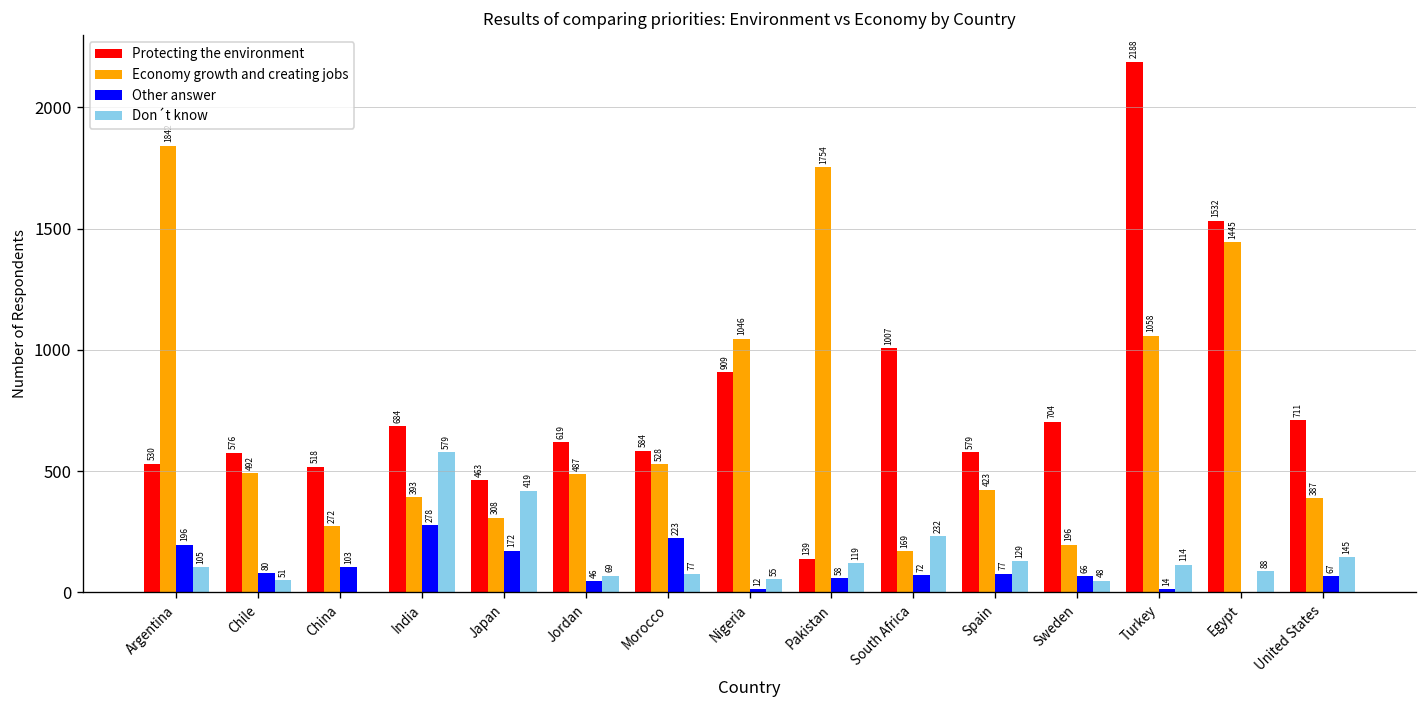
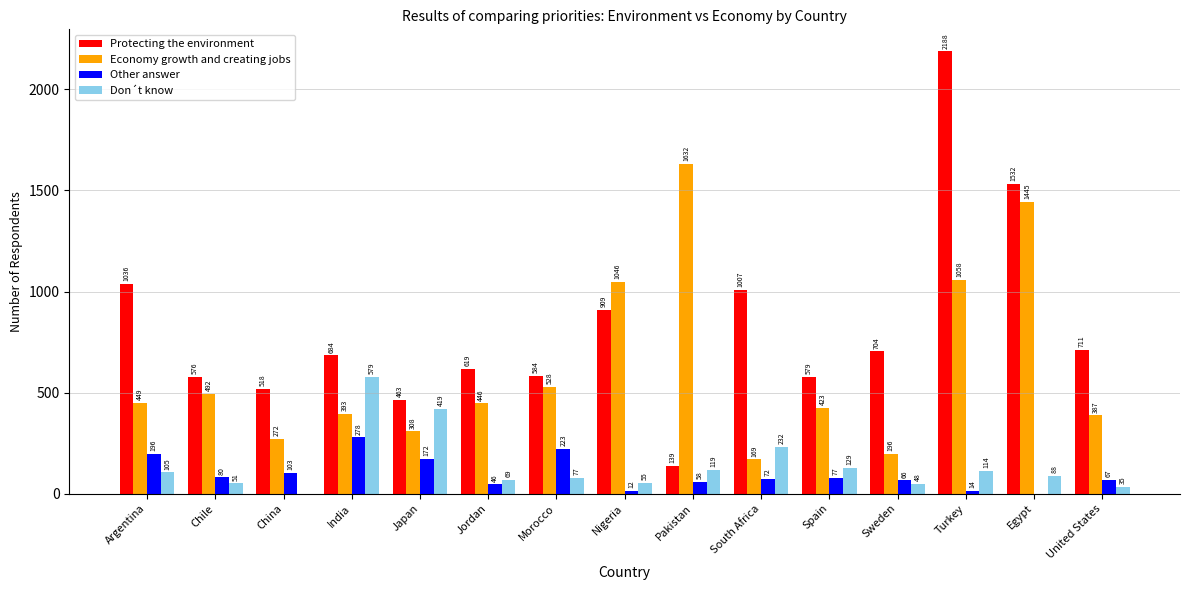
  {
    "Protecting the environment": {
-     "Argentina": 530,
+     "Argentina": 1036,
      "Chile": 576,
      "China": 518,
      "India": 684,
      "Japan": 463,
      "Jordan": 619,
      "Morocco": 584,
      "Nigeria": 909,
      "Pakistan": 139,
      "South Africa": 1007,
      "Spain": 579,
      "Sweden": 704,
      "Turkey": 2188,
      "Egypt": 1532,
      "United States": 711
    },
    "Economy growth and creating jobs": {
-     "Argentina": 1842,
+     "Argentina": 449,
      "Chile": 492,
      "China": 272,
      "India": 393,
      "Japan": 308,
-     "Jordan": 487,
+     "Jordan": 446,
      "Morocco": 528,
      "Nigeria": 1046,
-     "Pakistan": 1754,
+     "Pakistan": 1632,
      "South Africa": 169,
      "Spain": 423,
      "Sweden": 196,
      "Turkey": 1058,
      "Egypt": 1445,
      "United States": 387
    },
    "Other answer": {
      "Argentina": 196,
      "Chile": 80,
      "China": 103,
      "India": 278,
      "Japan": 172,
      "Jordan": 46,
      "Morocco": 223,
      "Nigeria": 12,
      "Pakistan": 58,
      "South Africa": 72,
      "Spain": 77,
      "Sweden": 66,
      "Turkey": 14,
      "United States": 67
    },
    "Don´t know": {
      "Argentina": 105,
      "Chile": 51,
      "India": 579,
      "Japan": 419,
      "Jordan": 69,
      "Morocco": 77,
      "Nigeria": 55,
      "Pakistan": 119,
      "South Africa": 232,
      "Spain": 129,
      "Sweden": 48,
      "Turkey": 114,
      "Egypt": 88,
-     "United States": 145
+     "United States": 35
    }
  }
